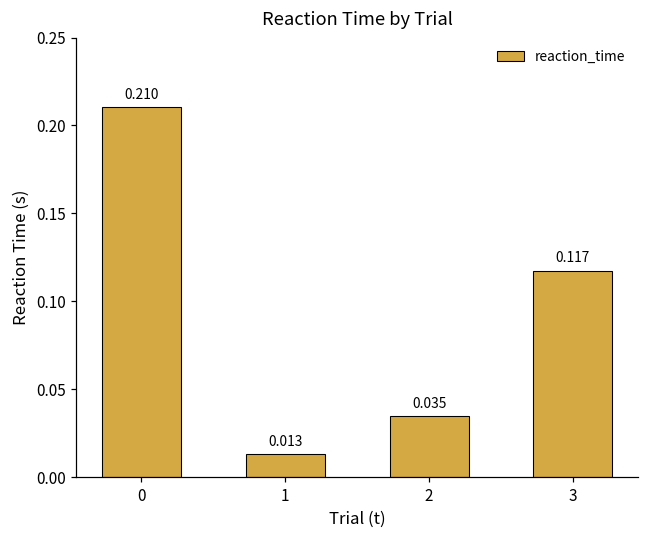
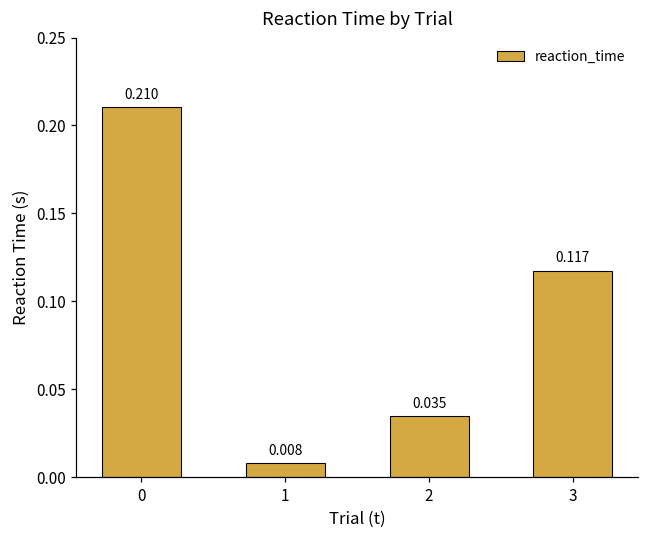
  {
    "0": 0.210,
-   "1": 0.013,
+   "1": 0.008,
    "2": 0.035,
    "3": 0.117
  }
